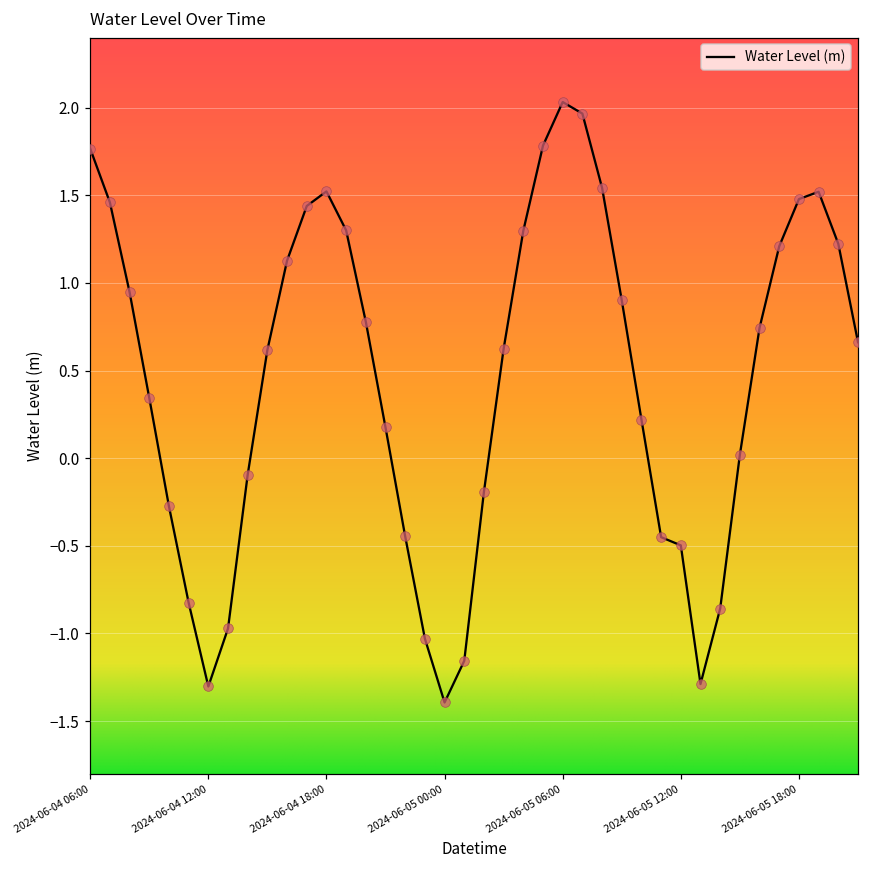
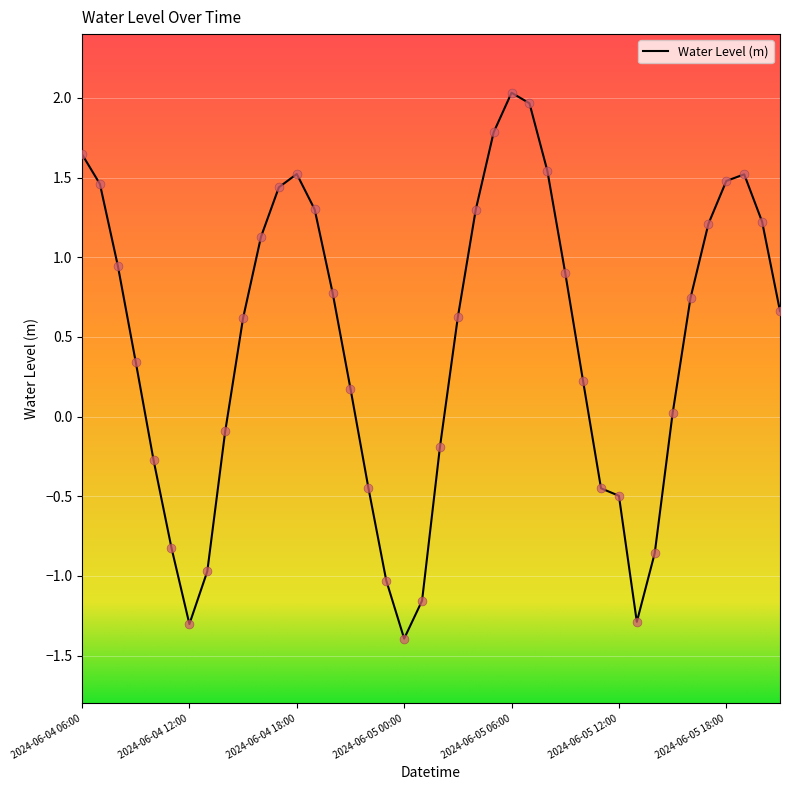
  {
-   "2024-06-04 06:00": 1.77,
+   "2024-06-04 06:00": 1.65,
    "2024-06-04 12:00": -1.30,
    "2024-06-04 18:00": 1.52,
    "2024-06-05 00:00": -1.39,
    "2024-06-05 06:00": 2.03,
    "2024-06-05 12:00": -0.50,
    "2024-06-05 18:00": 1.48
  }
